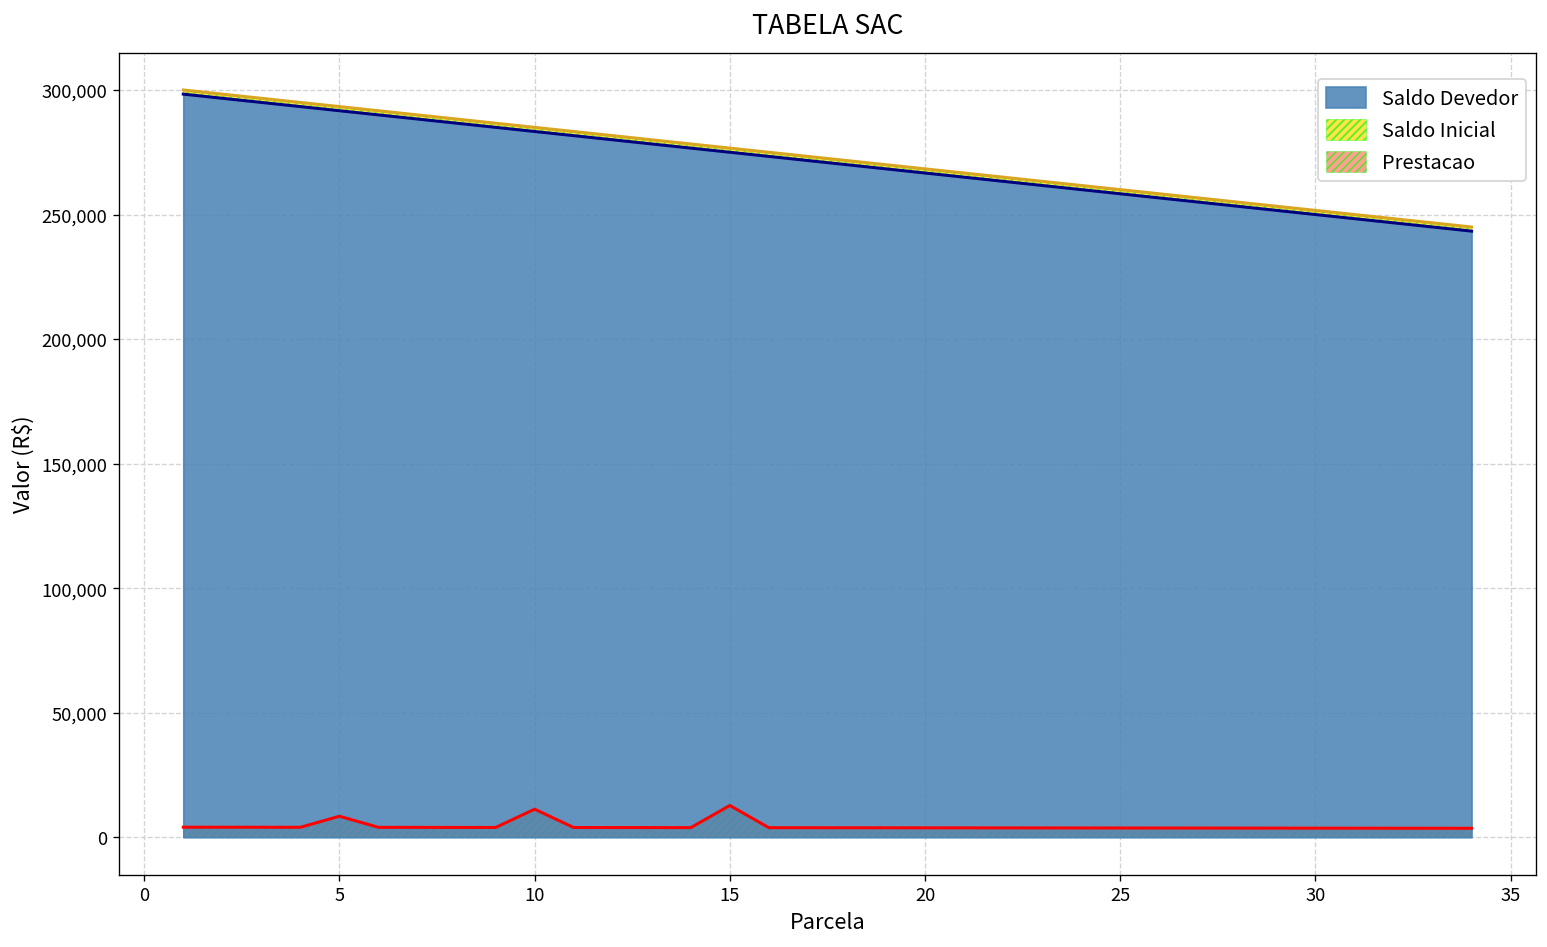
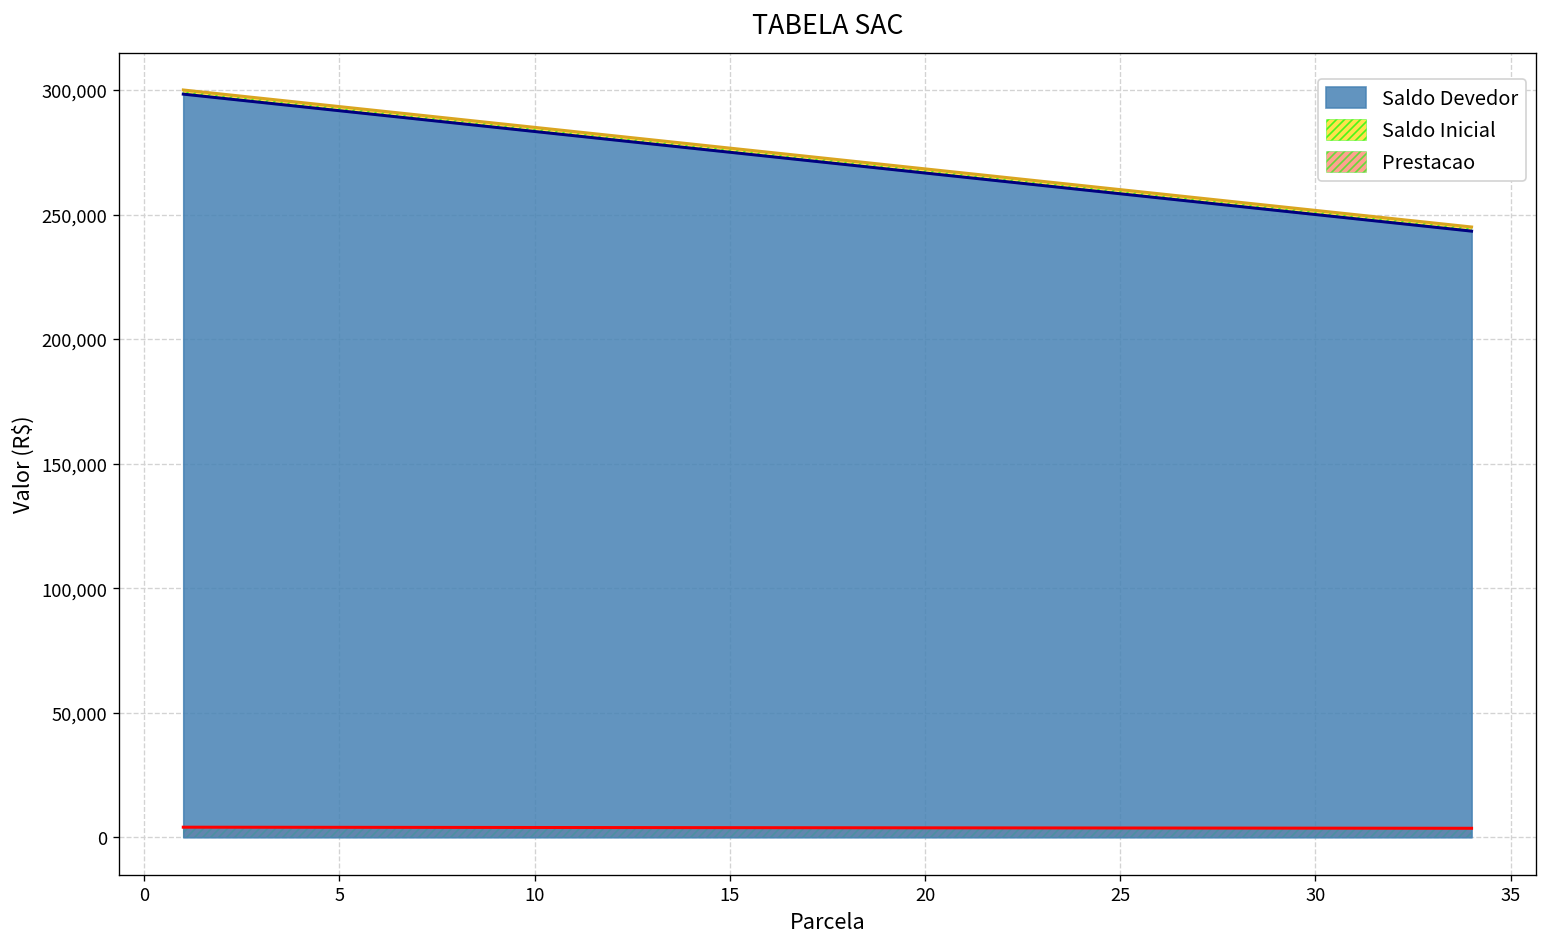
  {
    "Saldo Devedor": {
      "5": "292,000",
      "10": "283,000",
      "15": "275,000",
      "20": "267,000",
      "25": "258,000",
      "30": "250,000"
    },
    "Saldo Inicial": {
      "5": "293,000",
      "10": "285,000",
      "15": "277,000",
      "20": "268,000",
      "25": "260,000",
      "30": "252,000"
    },
    "Prestacao": {
-     "5": "8,000",
-     "10": "11,000",
-     "15": "13,000",
+     "5": "4,000",
+     "10": "4,000",
+     "15": "4,000",
      "20": "4,000",
      "25": "4,000",
      "30": "4,000"
    }
  }
